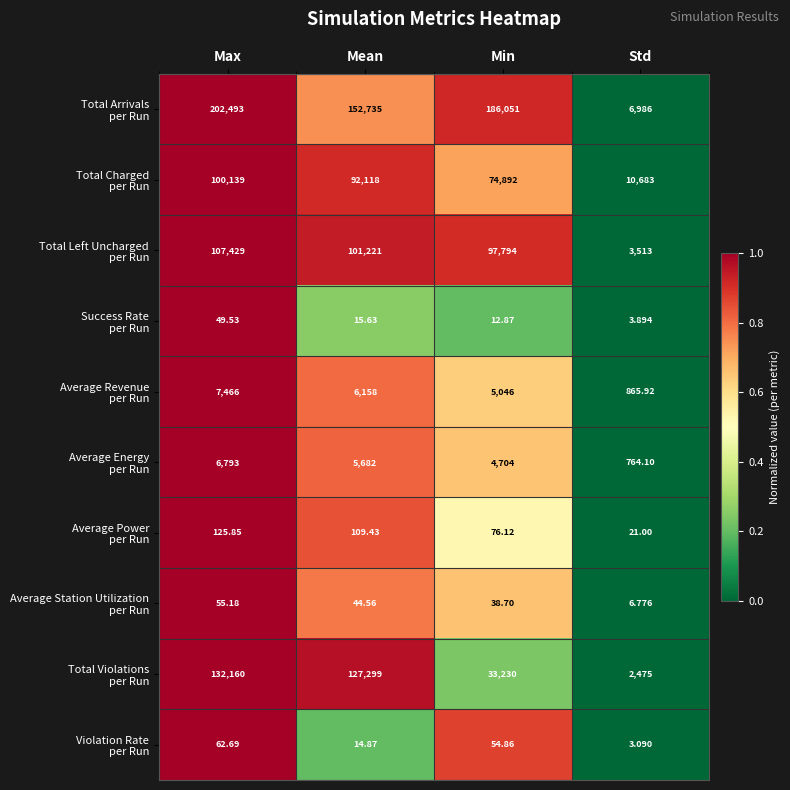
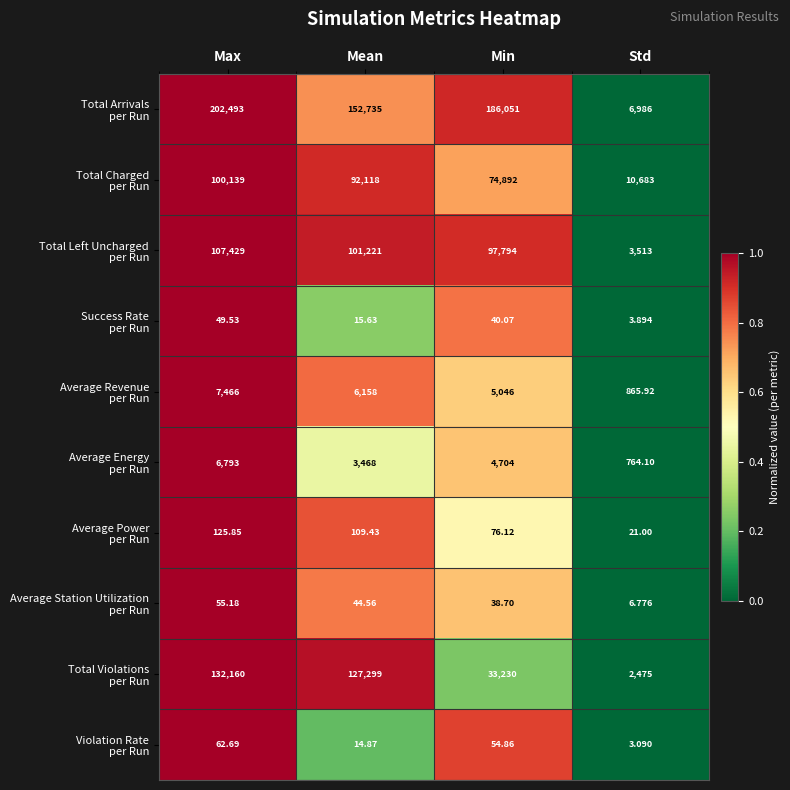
  {
    "Total Arrivals per Run": {
      "Max": "202,493",
      "Mean": "152,735",
      "Min": "186,051",
      "Std": "6,986"
    },
    "Total Charged per Run": {
      "Max": "100,139",
      "Mean": "92,118",
      "Min": "74,892",
      "Std": "10,683"
    },
    "Total Left Uncharged per Run": {
      "Max": "107,429",
      "Mean": "101,221",
      "Min": "97,794",
      "Std": "3,513"
    },
    "Success Rate per Run": {
      "Max": "49.53",
      "Mean": "15.63",
-     "Min": "12.87",
+     "Min": "40.07",
      "Std": "3.894"
    },
    "Average Revenue per Run": {
      "Max": "7,466",
      "Mean": "6,158",
      "Min": "5,046",
      "Std": "865.92"
    },
    "Average Energy per Run": {
      "Max": "6,793",
-     "Mean": "5,682",
+     "Mean": "3,468",
      "Min": "4,704",
      "Std": "764.10"
    },
    "Average Power per Run": {
      "Max": "125.85",
      "Mean": "109.43",
      "Min": "76.12",
      "Std": "21.00"
    },
    "Average Station Utilization per Run": {
      "Max": "55.18",
      "Mean": "44.56",
      "Min": "38.70",
      "Std": "6.776"
    },
    "Total Violations per Run": {
      "Max": "132,160",
      "Mean": "127,299",
      "Min": "33,230",
      "Std": "2,475"
    },
    "Violation Rate per Run": {
      "Max": "62.69",
      "Mean": "14.87",
      "Min": "54.86",
      "Std": "3.090"
    }
  }
